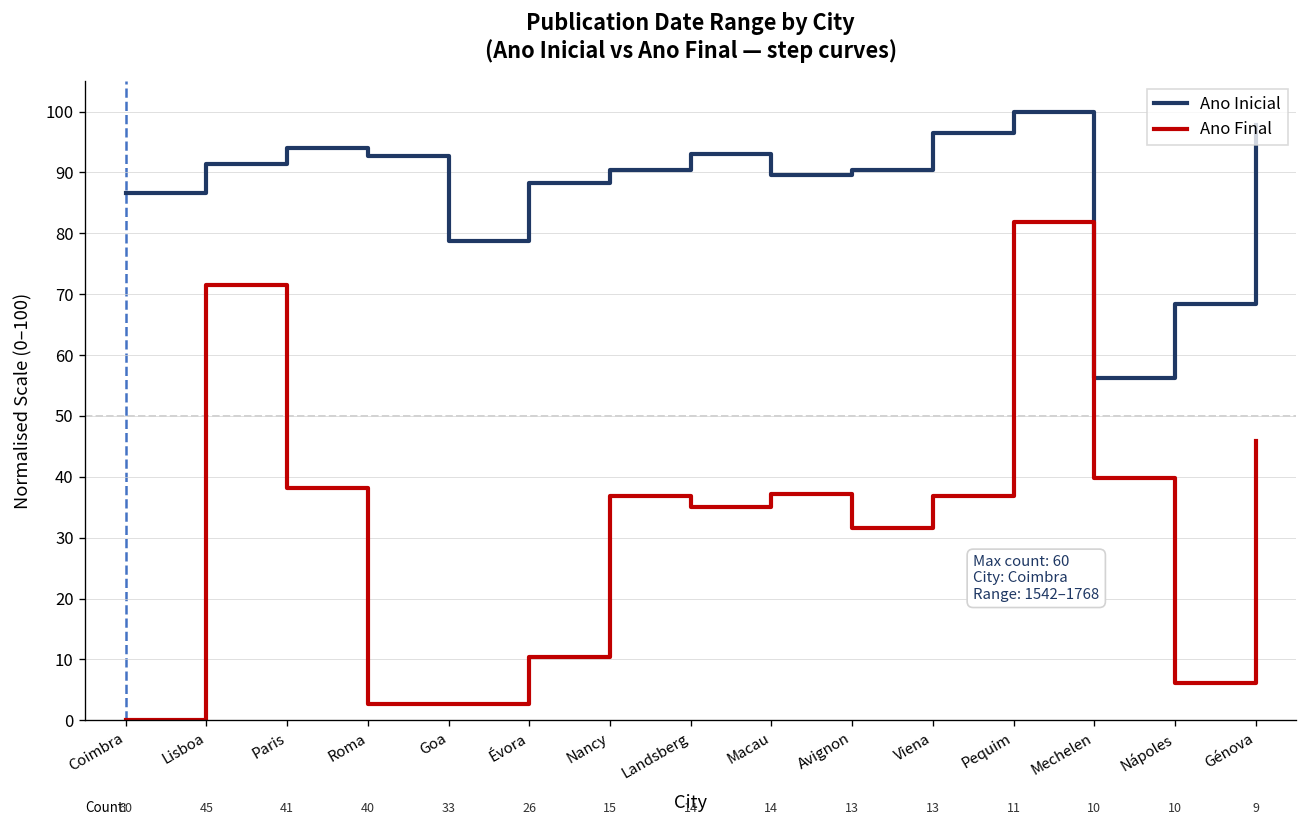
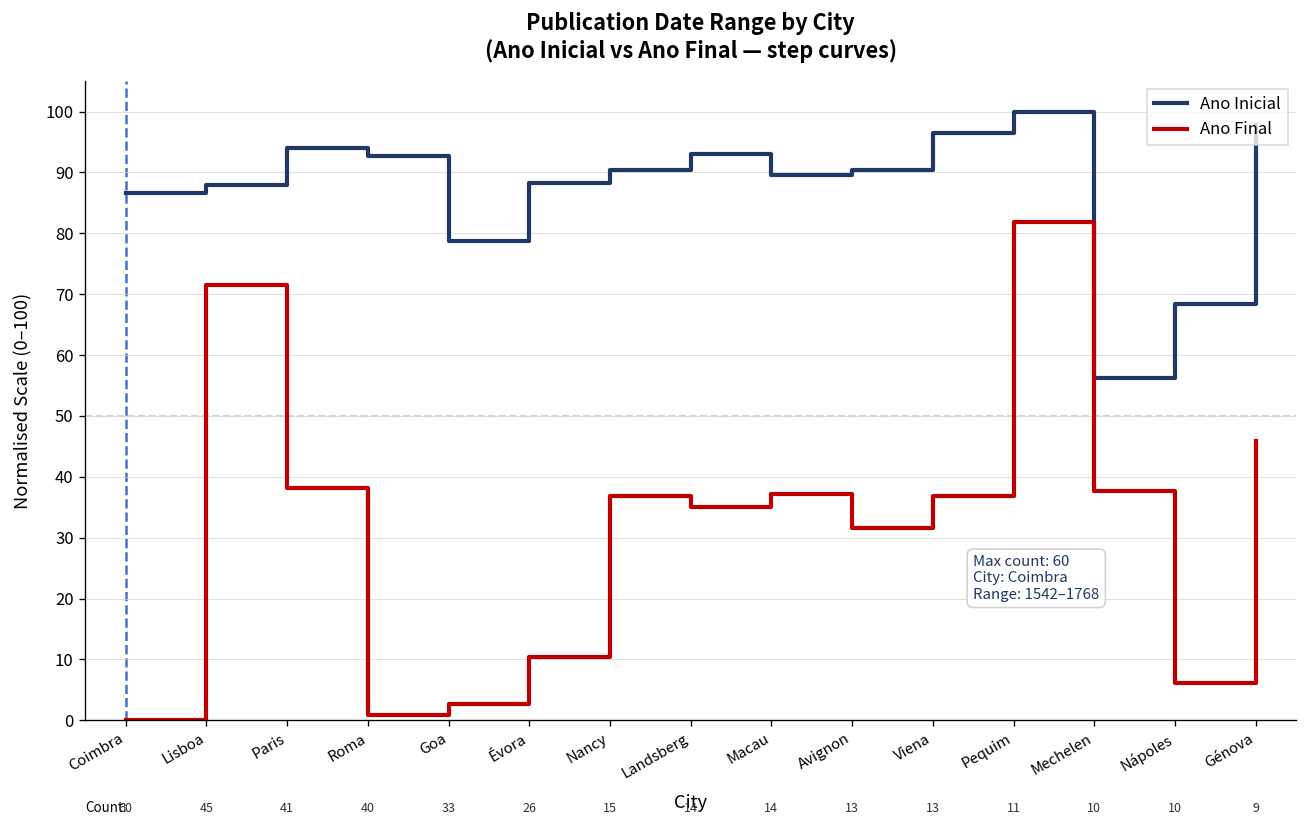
  {
    "Ano Inicial": {
      "Coimbra": 87,
-     "Lisboa": 91,
+     "Lisboa": 88,
      "Paris": 94,
      "Roma": 93,
      "Goa": 79,
      "Évora": 88,
      "Nancy": 90,
      "Landsberg": 93,
      "Macau": 90,
      "Avignon": 90,
      "Viena": 97,
      "Pequim": 100,
      "Mechelen": 56,
      "Nápoles": 68
    },
    "Ano Final": {
      "Coimbra": 0,
      "Lisboa": 71,
      "Paris": 38,
-     "Roma": 3,
+     "Roma": 1,
      "Goa": 3,
      "Évora": 10,
      "Nancy": 37,
      "Landsberg": 35,
      "Macau": 37,
      "Avignon": 32,
      "Viena": 37,
      "Pequim": 82,
-     "Mechelen": 40,
+     "Mechelen": 38,
      "Nápoles": 6,
      "Génova": 46
    }
  }
